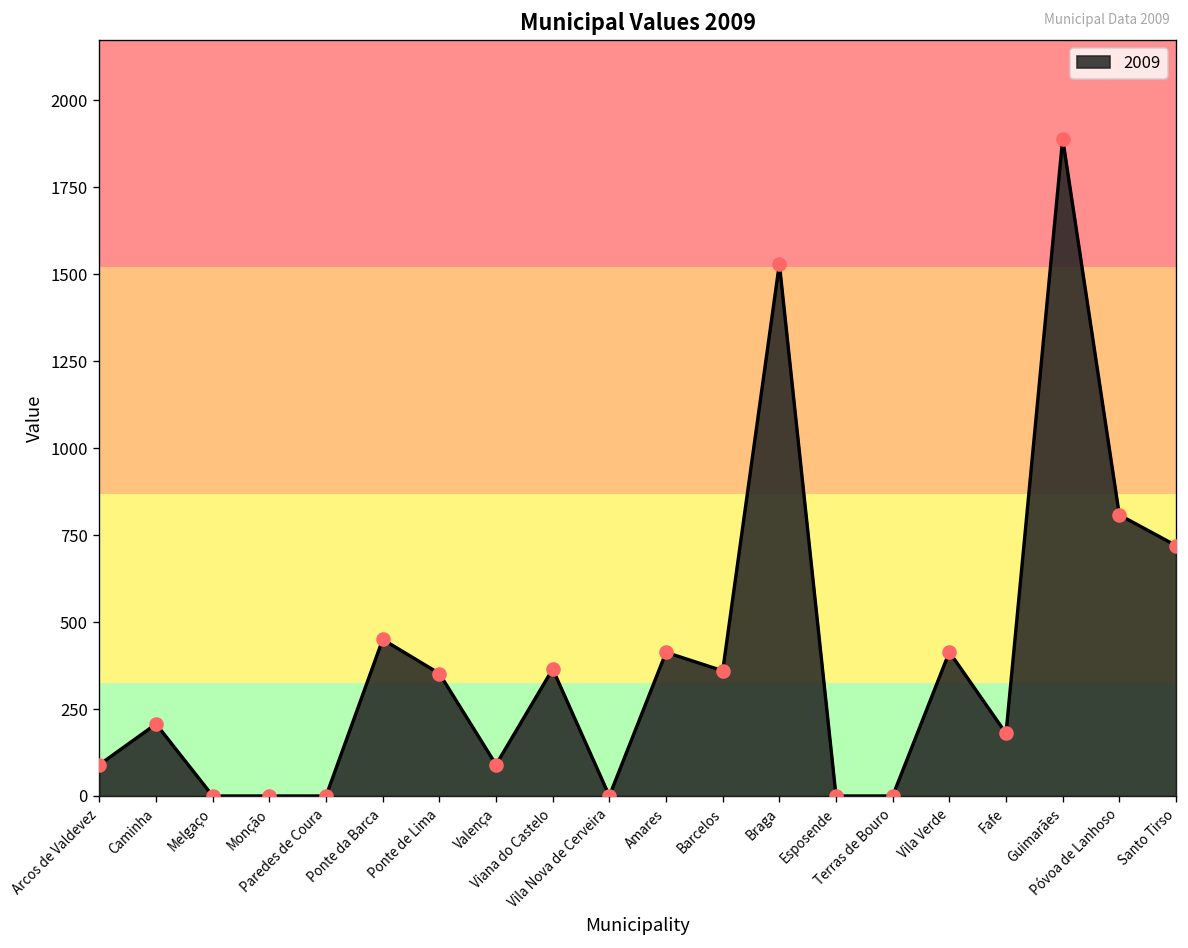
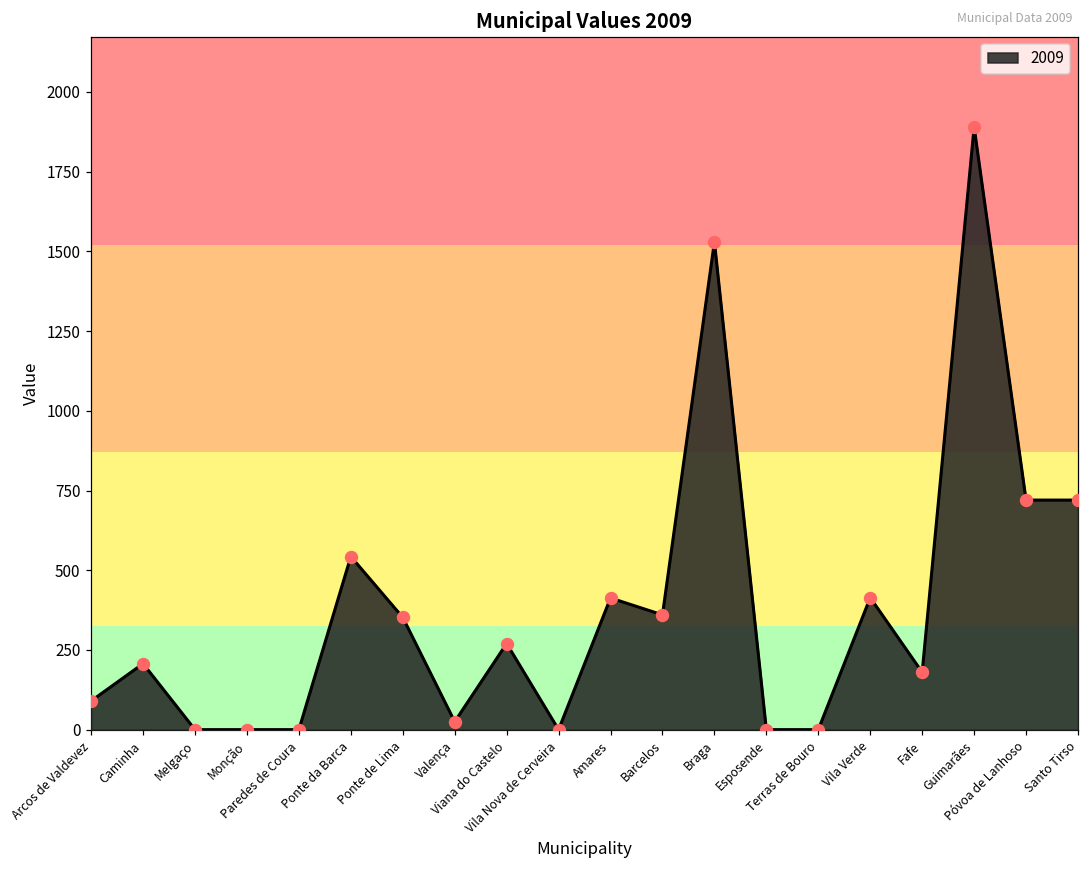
  {
    "Arcos de Valdevez": 90,
    "Caminha": 210,
    "Melgaço": 0,
    "Monção": 0,
    "Paredes de Coura": 0,
-   "Ponte da Barca": 450,
+   "Ponte da Barca": 540,
    "Ponte de Lima": 350,
-   "Valença": 90,
-   "Viana do Castelo": 370,
+   "Valença": 30,
+   "Viana do Castelo": 270,
    "Vila Nova de Cerveira": 0,
    "Amares": 410,
    "Barcelos": 360,
    "Braga": 1530,
    "Esposende": 0,
    "Terras de Bouro": 0,
    "Vila Verde": 410,
    "Fafe": 180,
    "Guimarães": 1890,
-   "Póvoa de Lanhoso": 810,
+   "Póvoa de Lanhoso": 720,
    "Santo Tirso": 720
  }
